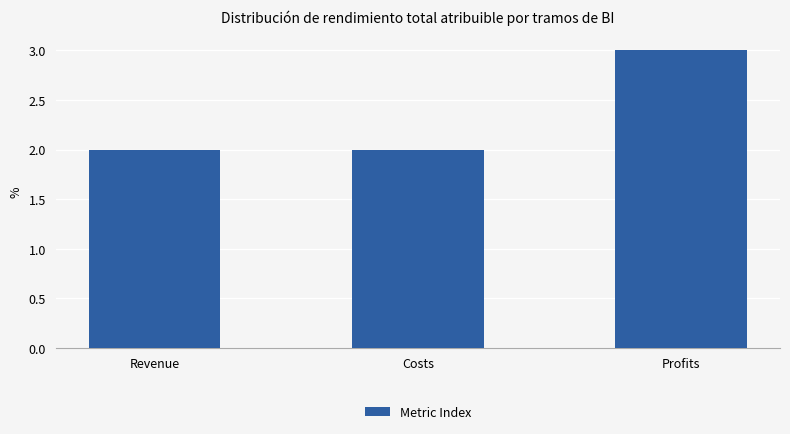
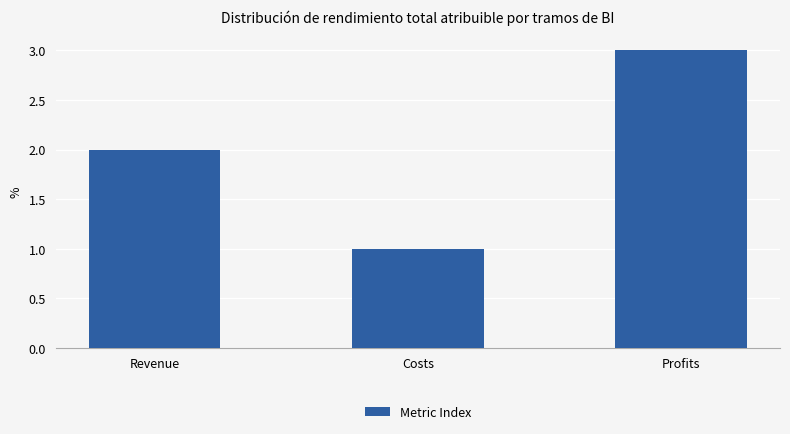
  {
    "Revenue": 2,
-   "Costs": 2,
+   "Costs": 1,
    "Profits": 3
  }
